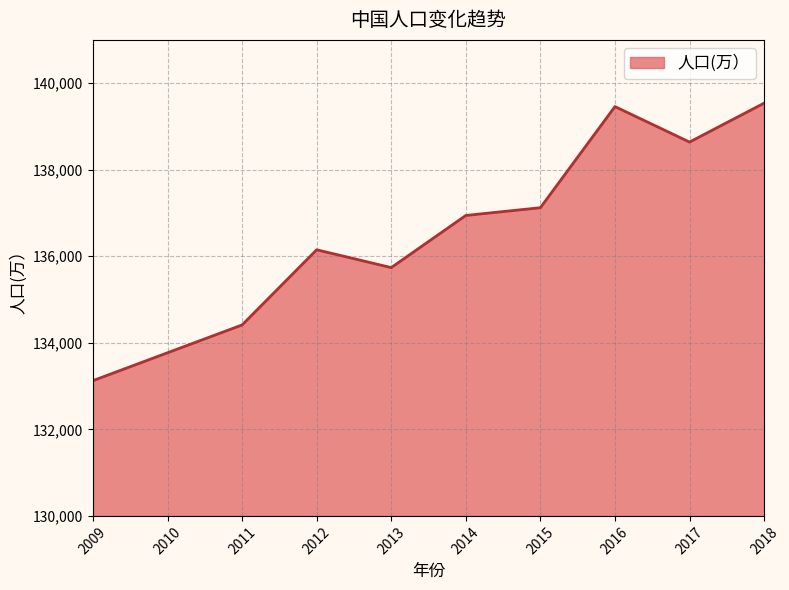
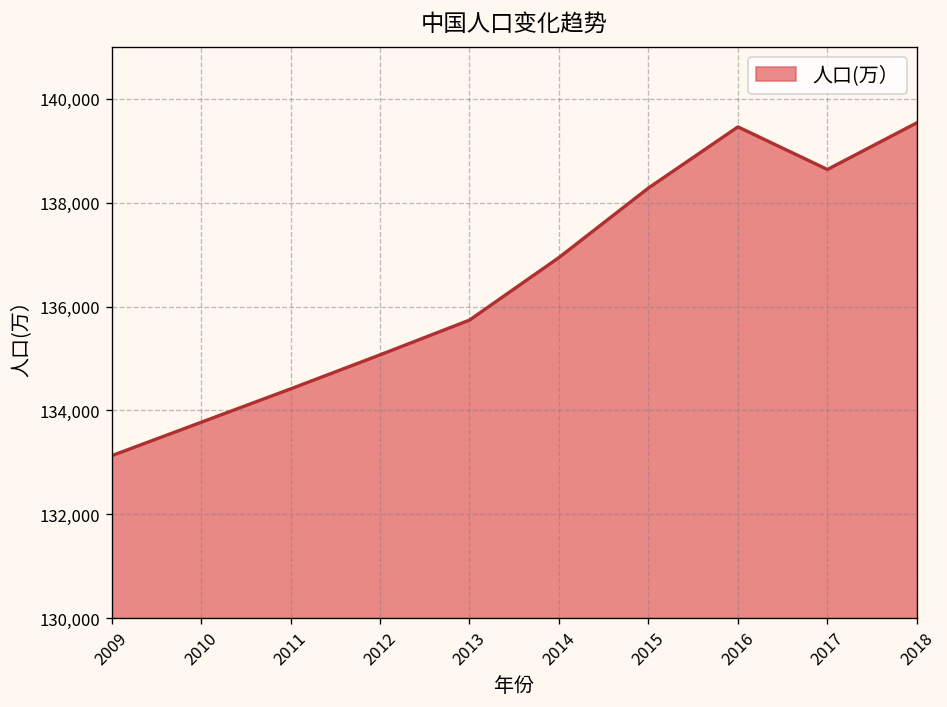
  {
    "2009": "133,100",
    "2010": "133,800",
    "2011": "134,400",
-   "2012": "136,200",
+   "2012": "135,100",
    "2013": "135,700",
    "2014": "136,900",
-   "2015": "137,100",
+   "2015": "138,300",
    "2016": "139,500",
    "2017": "138,600",
    "2018": "139,500"
  }
